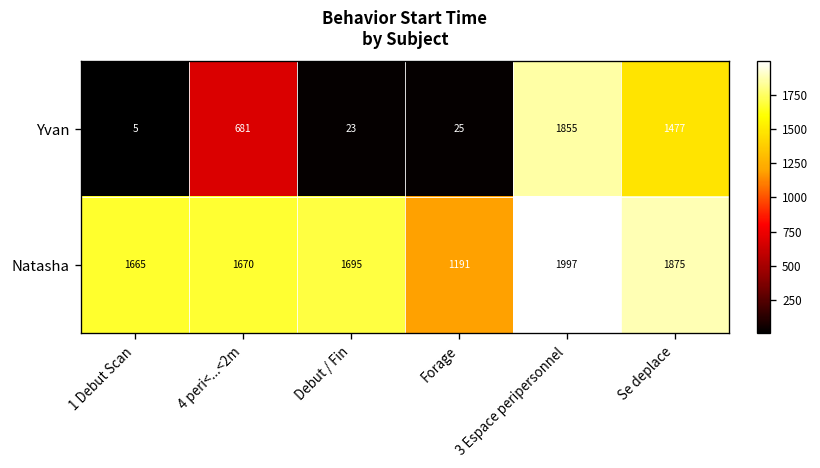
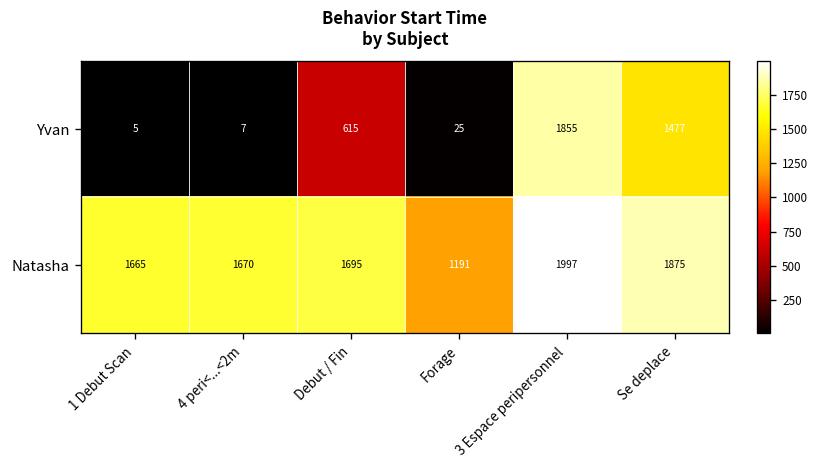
  {
    "Yvan": {
      "1 Debut Scan": 5,
-     "4 peri<...<2m": 681,
-     "Debut / Fin": 23,
+     "4 peri<...<2m": 7,
+     "Debut / Fin": 615,
      "Forage": 25,
      "3 Espace peripersonnel": 1855,
      "Se deplace": 1477
    },
    "Natasha": {
      "1 Debut Scan": 1665,
      "4 peri<...<2m": 1670,
      "Debut / Fin": 1695,
      "Forage": 1191,
      "3 Espace peripersonnel": 1997,
      "Se deplace": 1875
    }
  }
